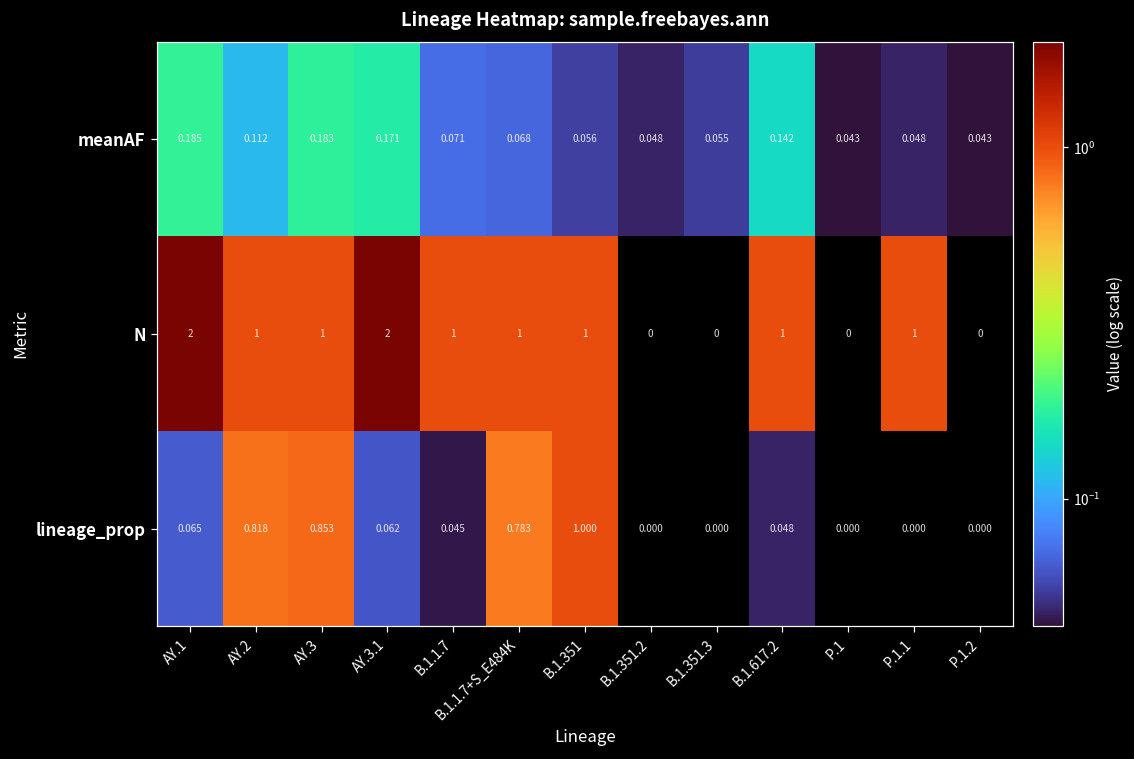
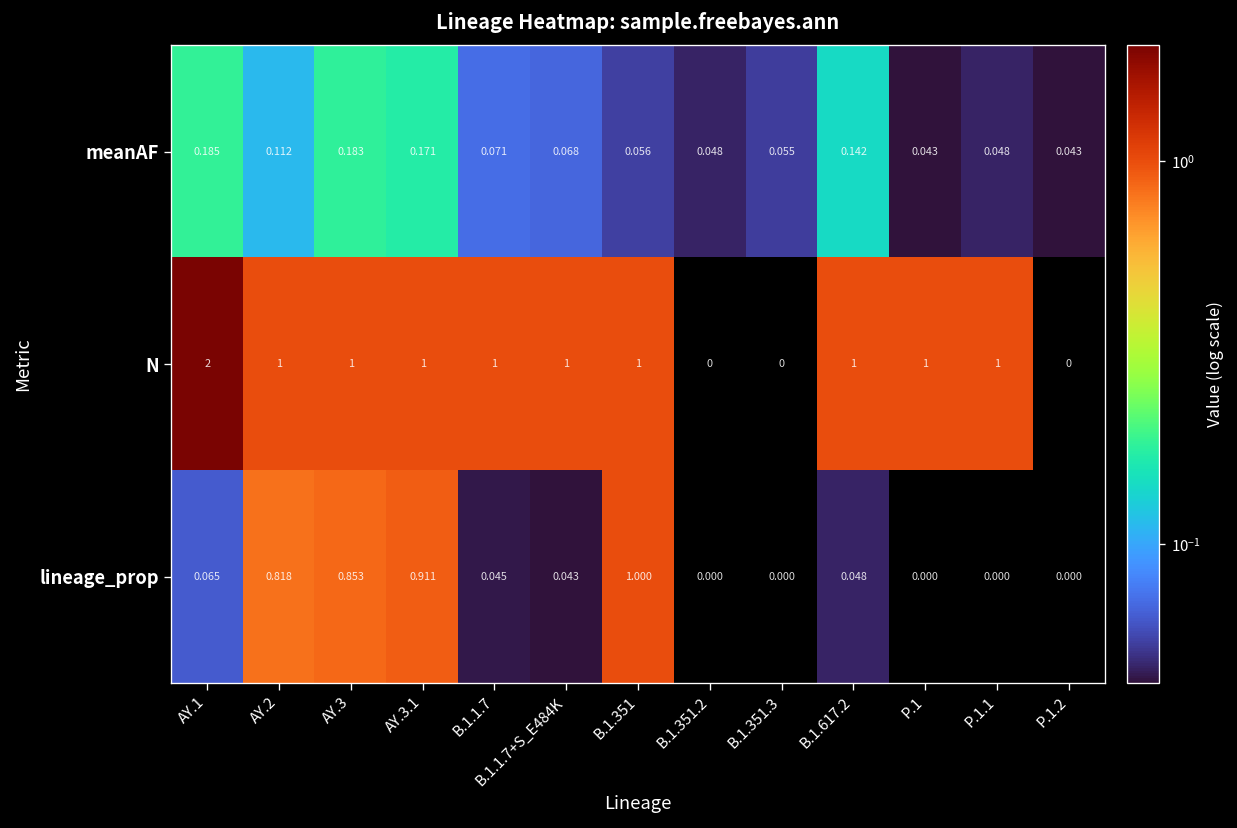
  {
    "meanAF": {
      "AY.1": 0.185,
      "AY.2": 0.112,
      "AY.3": 0.183,
      "AY.3.1": 0.171,
      "B.1.1.7": 0.071,
      "B.1.1.7+S_E484K": 0.068,
      "B.1.351": 0.056,
      "B.1.351.2": 0.048,
      "B.1.351.3": 0.055,
      "B.1.617.2": 0.142,
      "P.1": 0.043,
      "P.1.1": 0.048,
      "P.1.2": 0.043
    },
    "N": {
      "AY.1": 2,
      "AY.2": 1,
      "AY.3": 1,
-     "AY.3.1": 2,
+     "AY.3.1": 1,
      "B.1.1.7": 1,
      "B.1.1.7+S_E484K": 1,
      "B.1.351": 1,
      "B.1.351.2": 0,
      "B.1.351.3": 0,
      "B.1.617.2": 1,
-     "P.1": 0,
+     "P.1": 1,
      "P.1.1": 1,
      "P.1.2": 0
    },
    "lineage_prop": {
      "AY.1": 0.065,
      "AY.2": 0.818,
      "AY.3": 0.853,
-     "AY.3.1": 0.062,
+     "AY.3.1": 0.911,
      "B.1.1.7": 0.045,
-     "B.1.1.7+S_E484K": 0.783,
+     "B.1.1.7+S_E484K": 0.043,
      "B.1.351": 1.000,
      "B.1.351.2": 0.000,
      "B.1.351.3": 0.000,
      "B.1.617.2": 0.048,
      "P.1": 0.000,
      "P.1.1": 0.000,
      "P.1.2": 0.000
    }
  }
